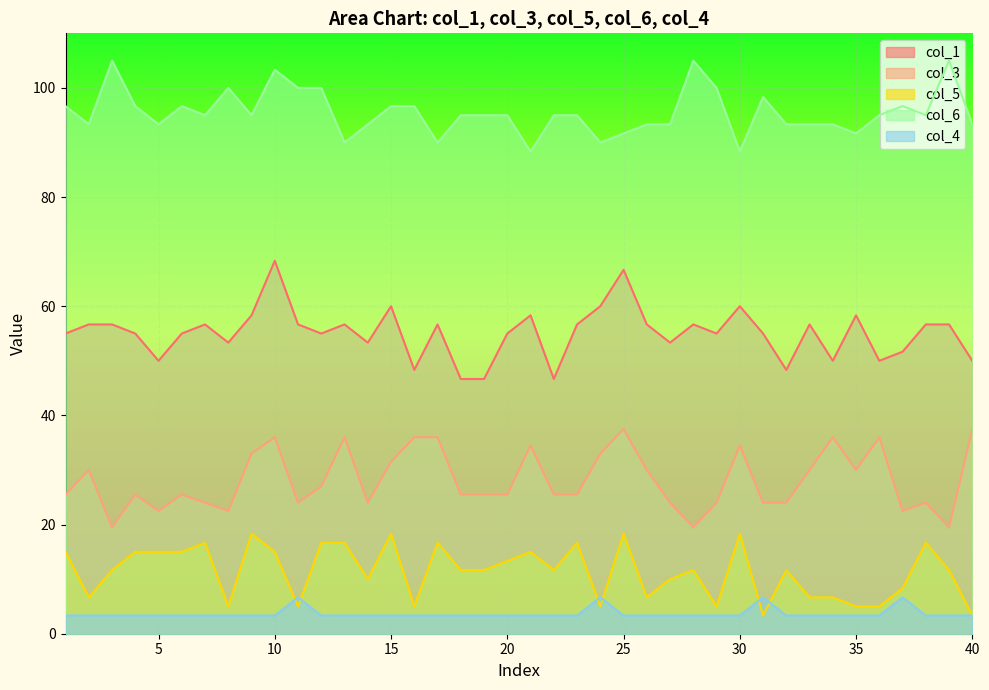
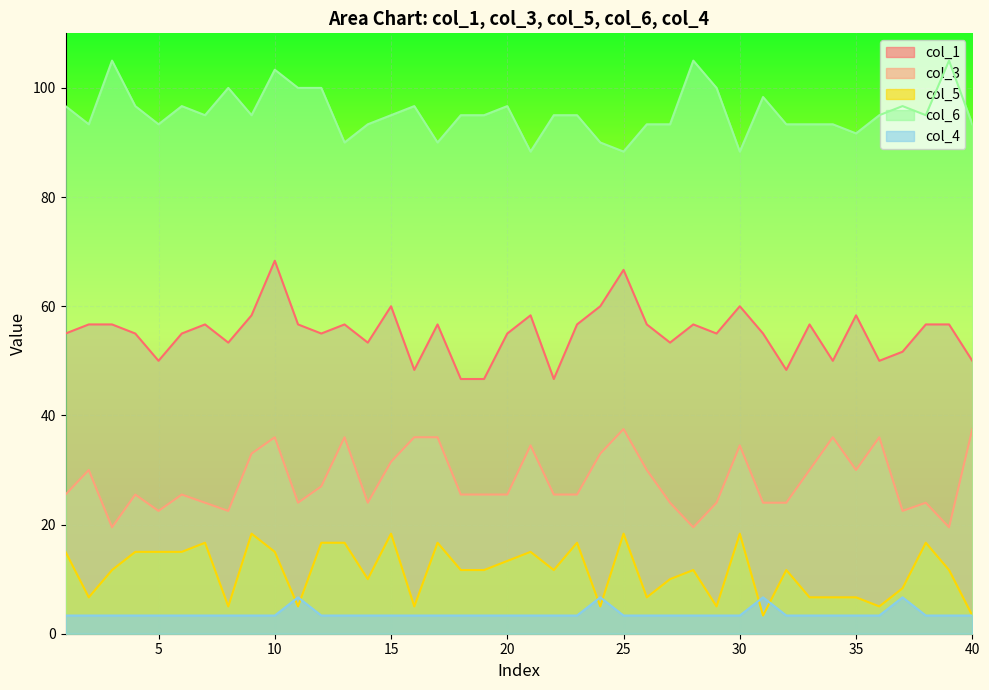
  {
    "col_5": {
      "5": 15,
      "10": 15,
      "15": 18,
      "20": 13,
      "25": 18,
      "30": 18,
-     "35": 5
+     "35": 7
    },
    "col_6": {
      "5": 93,
      "10": 103,
-     "15": 97,
-     "20": 95,
-     "25": 92,
+     "15": 95,
+     "20": 97,
+     "25": 88,
      "30": 88,
      "35": 92,
      "40": 93
    },
    "col_4": {
      "5": 3,
      "10": 3,
      "15": 3,
      "20": 3,
      "25": 3,
      "30": 3,
      "35": 3
    }
  }
